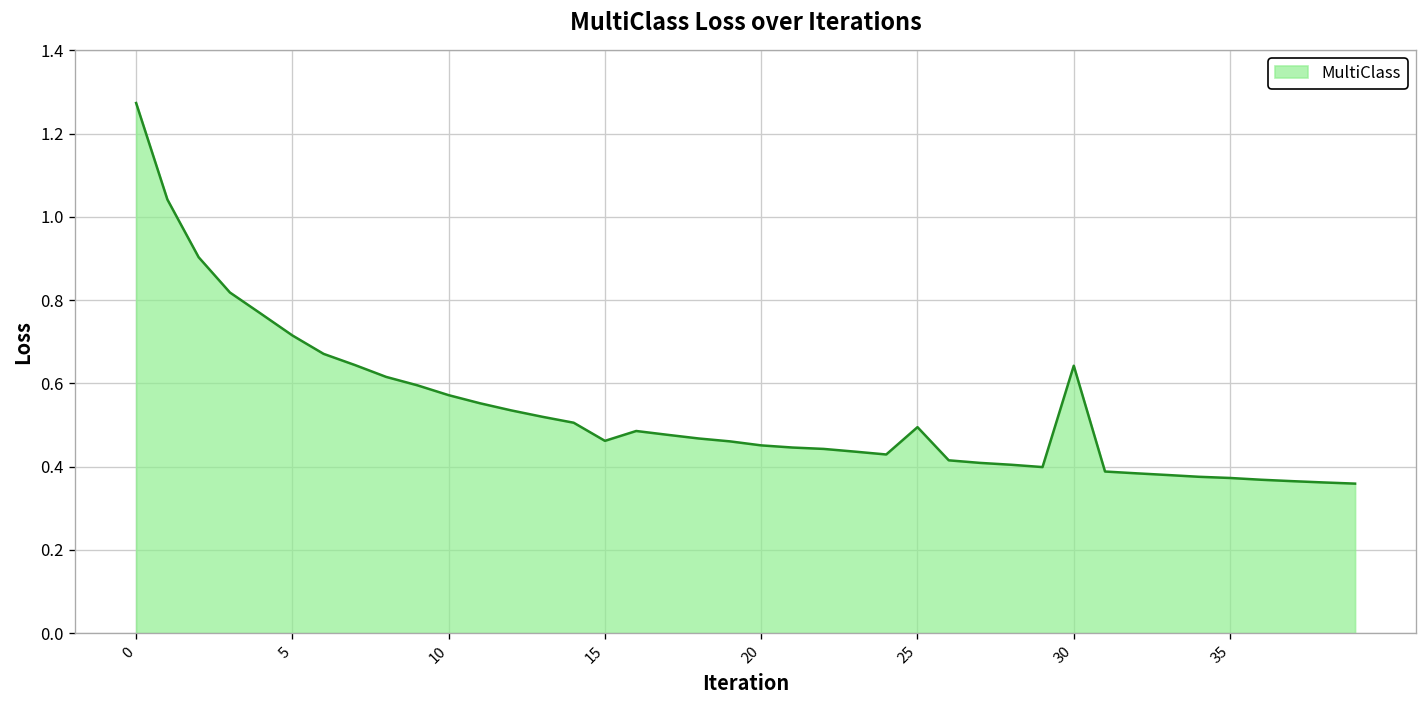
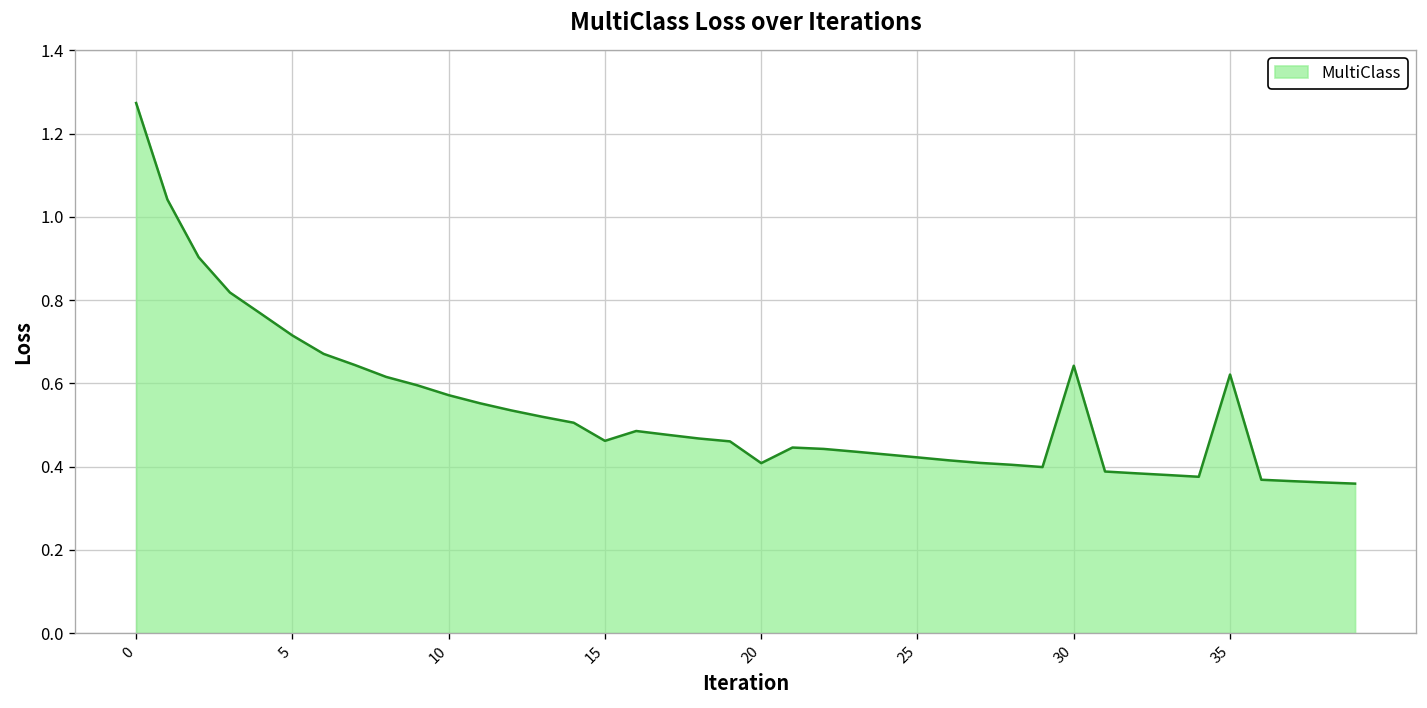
  {
    "0": 1.27,
    "5": 0.72,
    "10": 0.57,
    "15": 0.46,
-   "20": 0.45,
-   "25": 0.49,
+   "20": 0.41,
+   "25": 0.42,
    "30": 0.64,
-   "35": 0.37
+   "35": 0.62
  }
